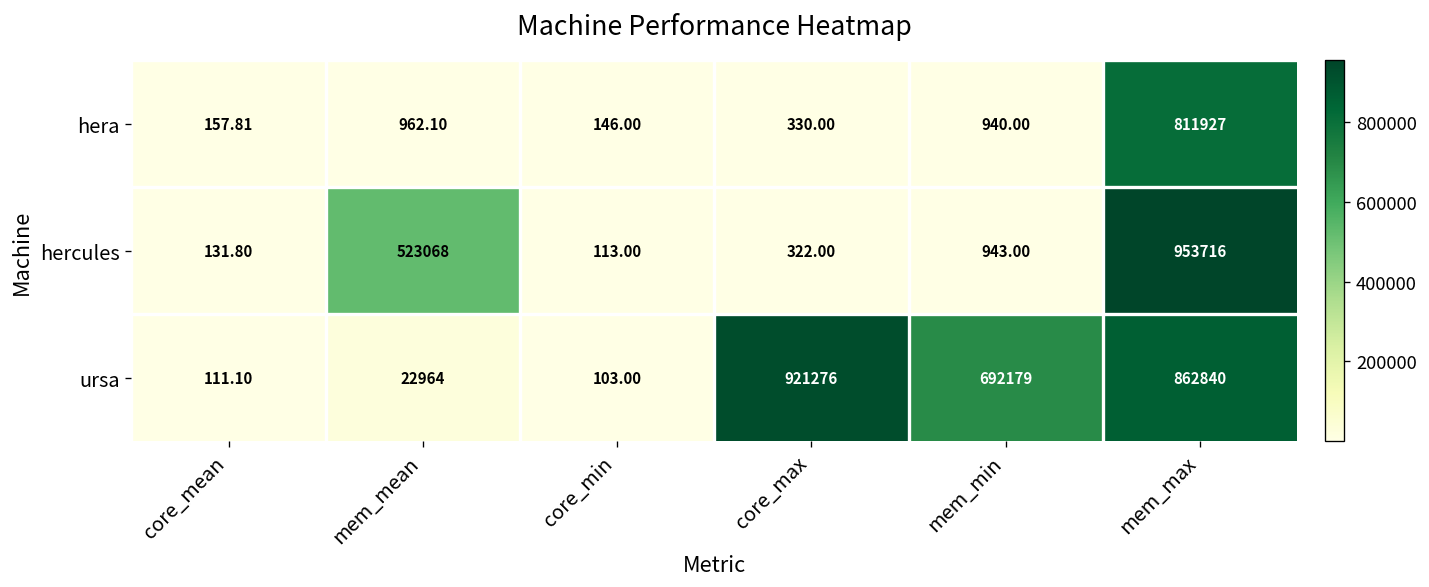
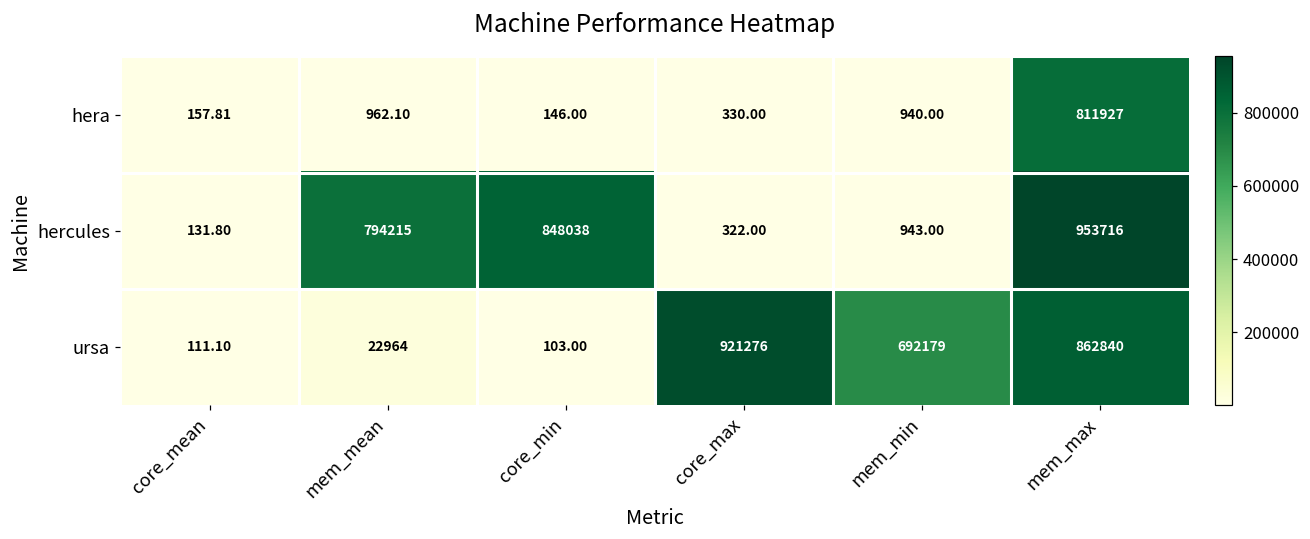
  {
    "hera": {
      "core_mean": 157.81,
      "mem_mean": 962.10,
      "core_min": 146.00,
      "core_max": 330.00,
      "mem_min": 940.00,
      "mem_max": 811927
    },
    "hercules": {
      "core_mean": 131.80,
-     "mem_mean": 523068,
-     "core_min": 113.00,
+     "mem_mean": 794215,
+     "core_min": 848038,
      "core_max": 322.00,
      "mem_min": 943.00,
      "mem_max": 953716
    },
    "ursa": {
      "core_mean": 111.10,
      "mem_mean": 22964,
      "core_min": 103.00,
      "core_max": 921276,
      "mem_min": 692179,
      "mem_max": 862840
    }
  }
